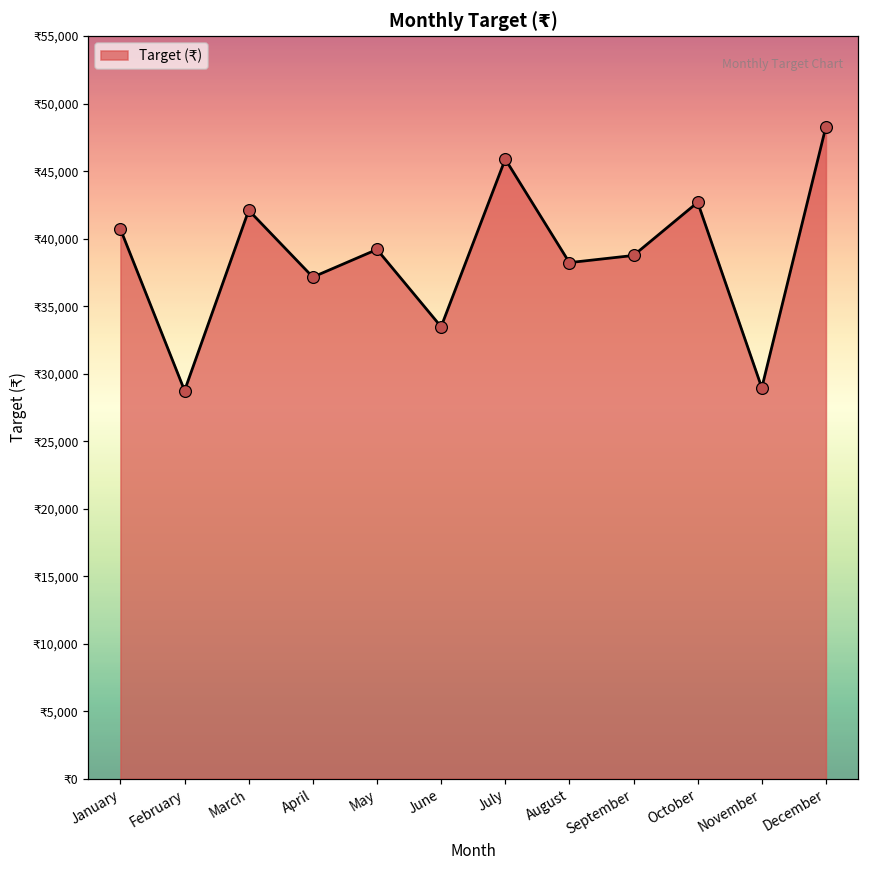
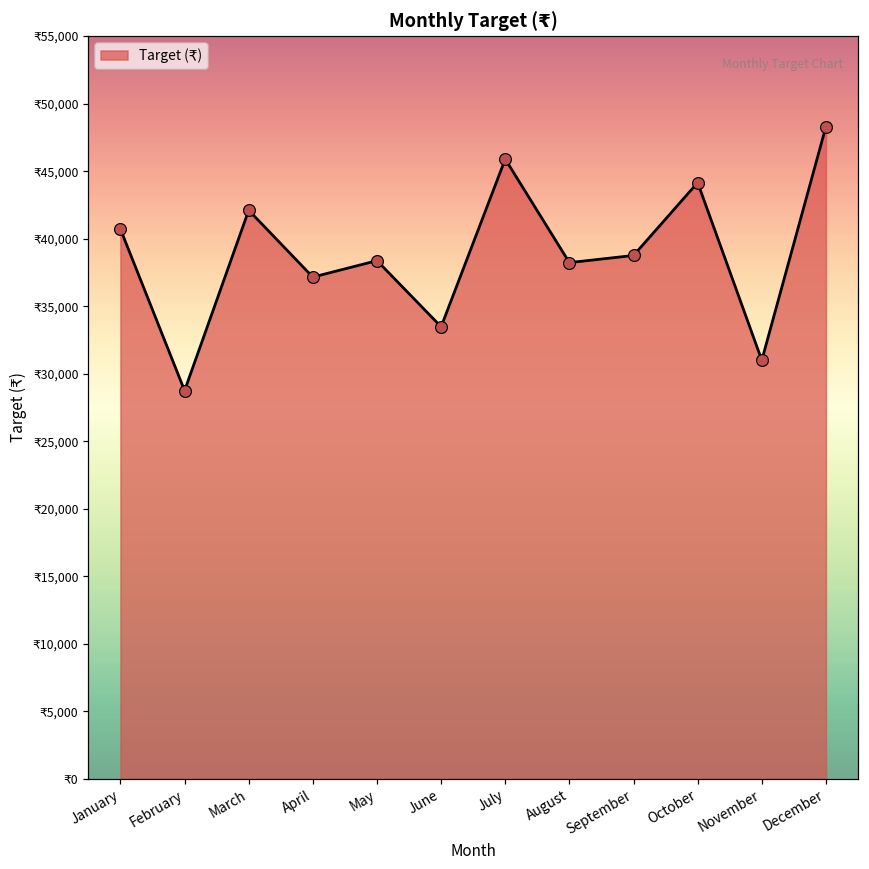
  {
    "January": "₹40,700",
    "February": "₹28,700",
    "March": "₹42,100",
    "April": "₹37,200",
-   "May": "₹39,200",
+   "May": "₹38,400",
    "June": "₹33,500",
    "July": "₹45,900",
    "August": "₹38,200",
    "September": "₹38,800",
-   "October": "₹42,700",
-   "November": "₹29,000",
+   "October": "₹44,200",
+   "November": "₹31,000",
    "December": "₹48,300"
  }
